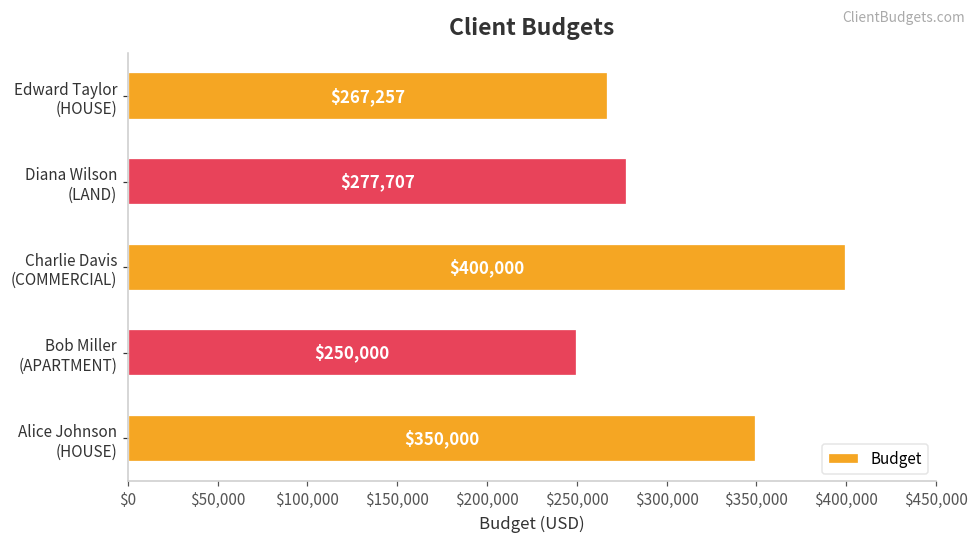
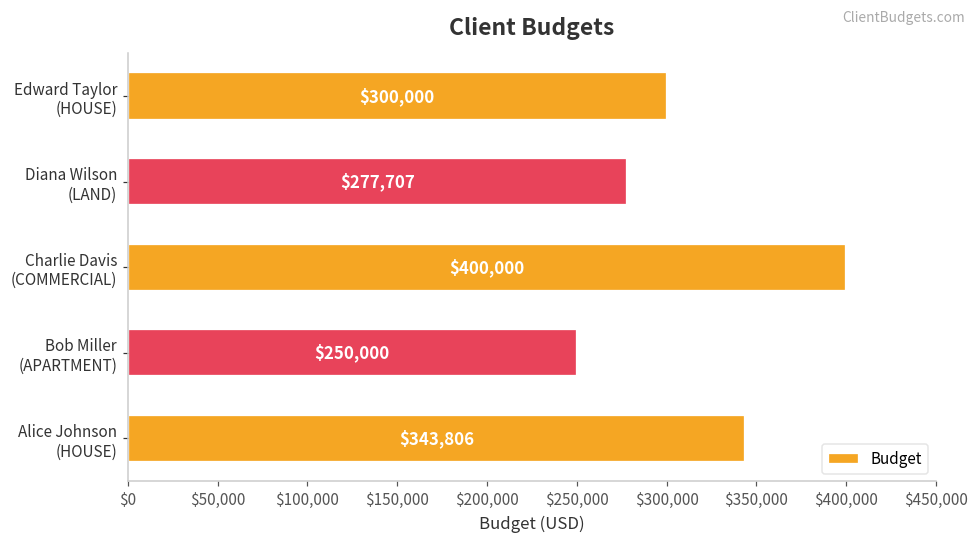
  {
-   "Edward Taylor (HOUSE)": "$267,257",
+   "Edward Taylor (HOUSE)": "$300,000",
    "Diana Wilson (LAND)": "$277,707",
    "Charlie Davis (COMMERCIAL)": "$400,000",
    "Bob Miller (APARTMENT)": "$250,000",
-   "Alice Johnson (HOUSE)": "$350,000"
+   "Alice Johnson (HOUSE)": "$343,806"
  }
